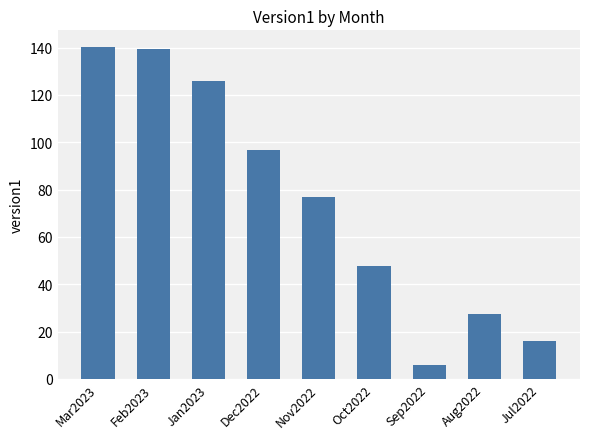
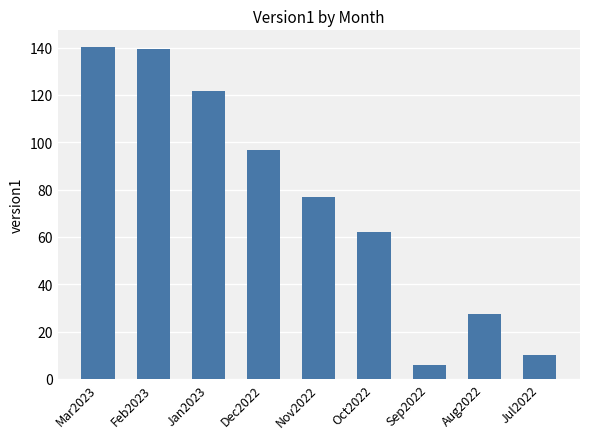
  {
    "Mar2023": 140,
    "Feb2023": 139,
-   "Jan2023": 126,
+   "Jan2023": 122,
    "Dec2022": 97,
    "Nov2022": 77,
-   "Oct2022": 48,
+   "Oct2022": 62,
    "Sep2022": 6,
    "Aug2022": 28,
-   "Jul2022": 16
+   "Jul2022": 10
  }
